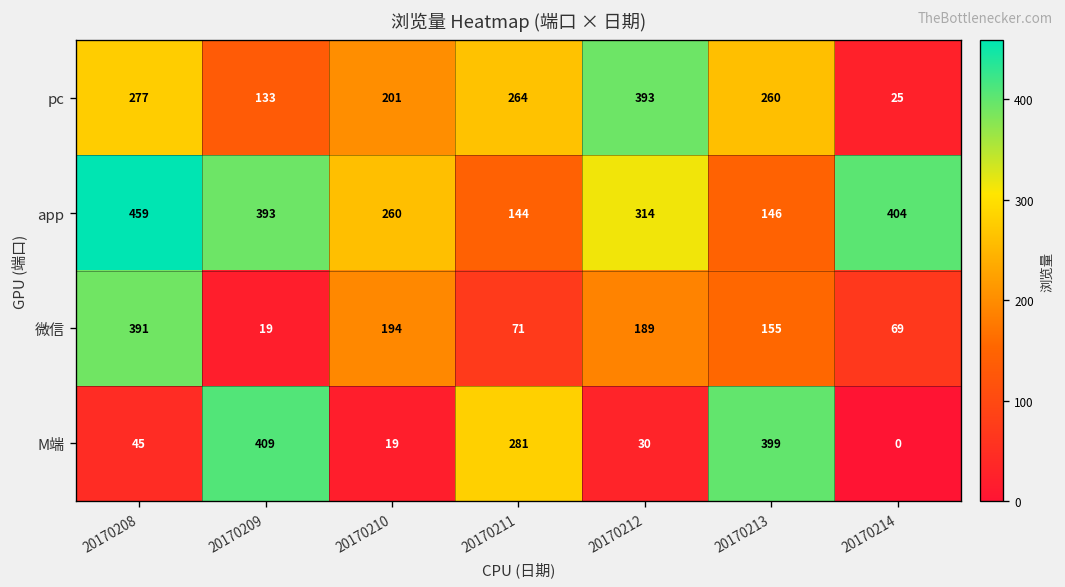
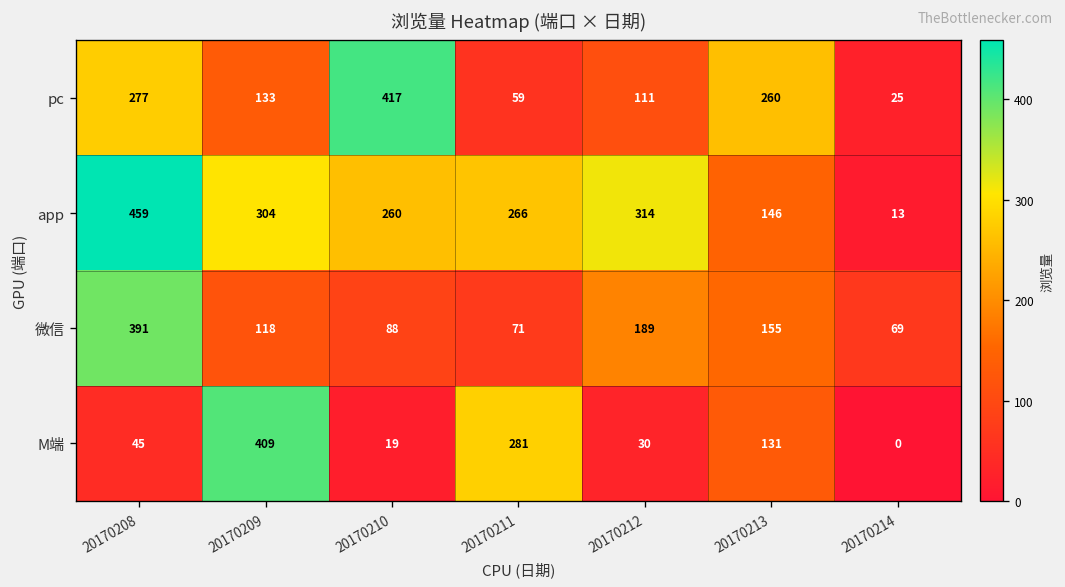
  {
    "pc": {
      "20170208": 277,
      "20170209": 133,
-     "20170210": 201,
-     "20170211": 264,
-     "20170212": 393,
+     "20170210": 417,
+     "20170211": 59,
+     "20170212": 111,
      "20170213": 260,
      "20170214": 25
    },
    "app": {
      "20170208": 459,
-     "20170209": 393,
+     "20170209": 304,
      "20170210": 260,
-     "20170211": 144,
+     "20170211": 266,
      "20170212": 314,
      "20170213": 146,
-     "20170214": 404
+     "20170214": 13
    },
    "微信": {
      "20170208": 391,
-     "20170209": 19,
-     "20170210": 194,
+     "20170209": 118,
+     "20170210": 88,
      "20170211": 71,
      "20170212": 189,
      "20170213": 155,
      "20170214": 69
    },
    "M端": {
      "20170208": 45,
      "20170209": 409,
      "20170210": 19,
      "20170211": 281,
      "20170212": 30,
-     "20170213": 399,
+     "20170213": 131,
      "20170214": 0
    }
  }
